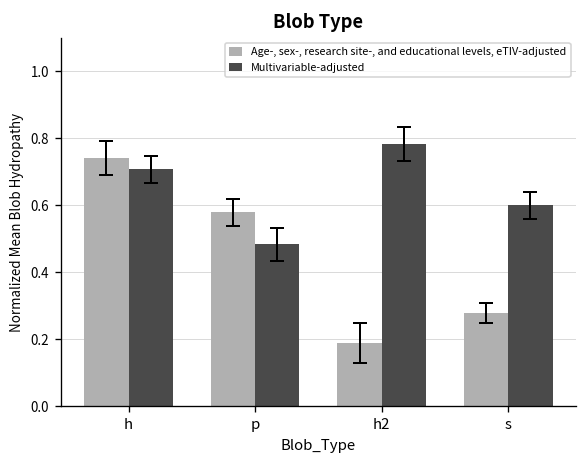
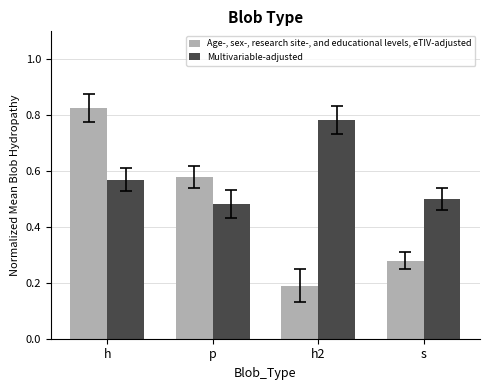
  {
    "Age-, sex-, research site-, and educational levels, eTIV-adjusted": {
-     "h": 0.74,
+     "h": 0.82,
      "p": 0.58,
      "h2": 0.19,
      "s": 0.28
    },
    "Multivariable-adjusted": {
-     "h": 0.71,
+     "h": 0.57,
      "p": 0.48,
      "h2": 0.78,
-     "s": 0.6
+     "s": 0.5
    }
  }
